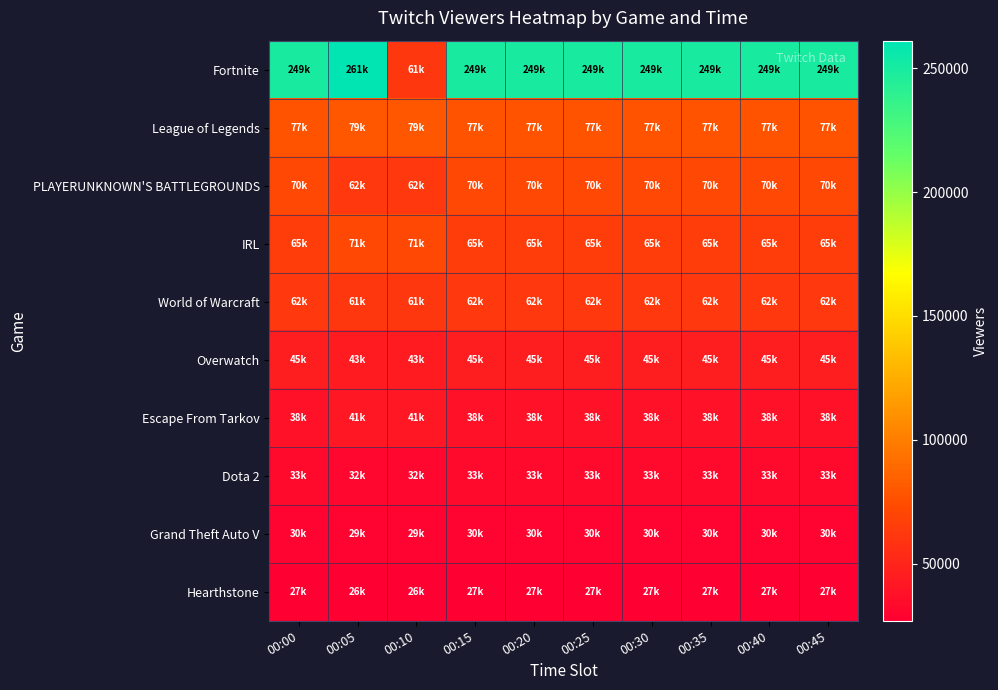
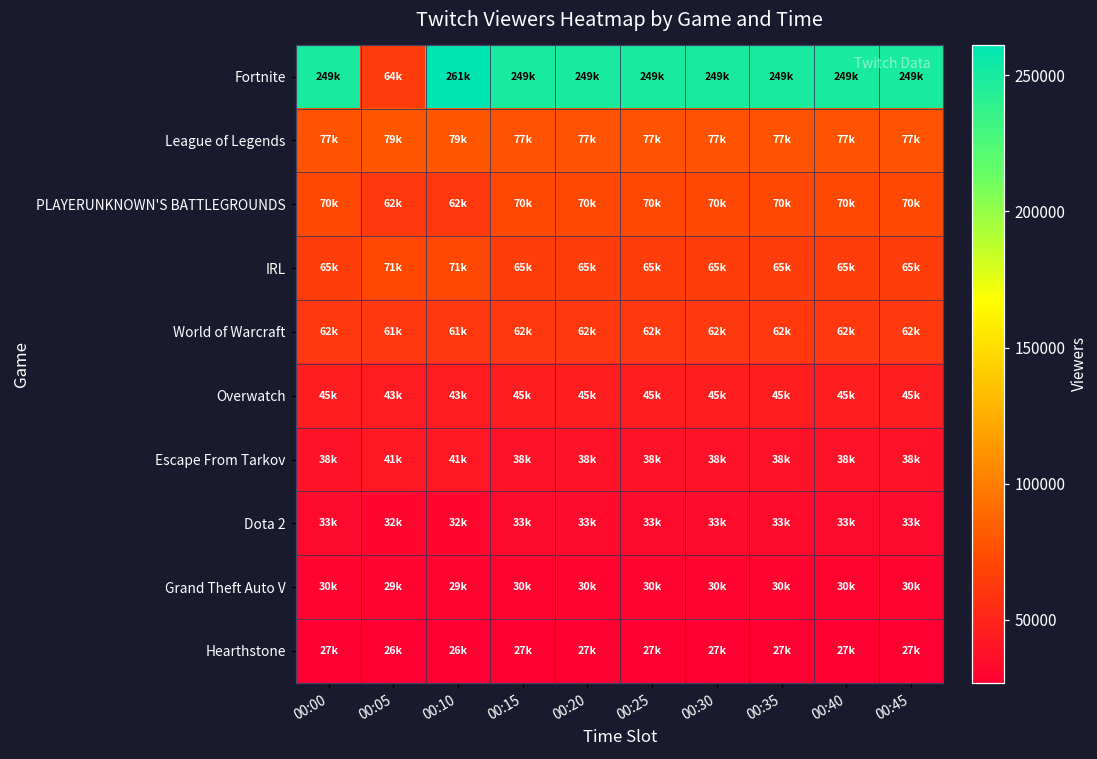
  {
    "Fortnite": {
      "00:00": "249k",
-     "00:05": "261k",
-     "00:10": "61k",
+     "00:05": "64k",
+     "00:10": "261k",
      "00:15": "249k",
      "00:20": "249k",
      "00:25": "249k",
      "00:30": "249k",
      "00:35": "249k",
      "00:40": "249k"
    },
    "League of Legends": {
      "00:00": "77k",
      "00:05": "79k",
      "00:10": "79k",
      "00:15": "77k",
      "00:20": "77k",
      "00:25": "77k",
      "00:30": "77k",
      "00:35": "77k",
      "00:40": "77k",
      "00:45": "77k"
    },
    "PLAYERUNKNOWN'S BATTLEGROUNDS": {
      "00:00": "70k",
      "00:05": "62k",
      "00:10": "62k",
      "00:15": "70k",
      "00:20": "70k",
      "00:25": "70k",
      "00:30": "70k",
      "00:35": "70k",
      "00:40": "70k",
      "00:45": "70k"
    },
    "IRL": {
      "00:00": "65k",
      "00:05": "71k",
      "00:10": "71k",
      "00:15": "65k",
      "00:20": "65k",
      "00:25": "65k",
      "00:30": "65k",
      "00:35": "65k",
      "00:40": "65k",
      "00:45": "65k"
    },
    "World of Warcraft": {
      "00:00": "62k",
      "00:05": "61k",
      "00:10": "61k",
      "00:15": "62k",
      "00:20": "62k",
      "00:25": "62k",
      "00:30": "62k",
      "00:35": "62k",
      "00:40": "62k",
      "00:45": "62k"
    },
    "Overwatch": {
      "00:00": "45k",
      "00:05": "43k",
      "00:10": "43k",
      "00:15": "45k",
      "00:20": "45k",
      "00:25": "45k",
      "00:30": "45k",
      "00:35": "45k",
      "00:40": "45k",
      "00:45": "45k"
    },
    "Escape From Tarkov": {
      "00:00": "38k",
      "00:05": "41k",
      "00:10": "41k",
      "00:15": "38k",
      "00:20": "38k",
      "00:25": "38k",
      "00:30": "38k",
      "00:35": "38k",
      "00:40": "38k",
      "00:45": "38k"
    },
    "Dota 2": {
      "00:00": "33k",
      "00:05": "32k",
      "00:10": "32k",
      "00:15": "33k",
      "00:20": "33k",
      "00:25": "33k",
      "00:30": "33k",
      "00:35": "33k",
      "00:40": "33k",
      "00:45": "33k"
    },
    "Grand Theft Auto V": {
      "00:00": "30k",
      "00:05": "29k",
      "00:10": "29k",
      "00:15": "30k",
      "00:20": "30k",
      "00:25": "30k",
      "00:30": "30k",
      "00:35": "30k",
      "00:40": "30k",
      "00:45": "30k"
    },
    "Hearthstone": {
      "00:00": "27k",
      "00:05": "26k",
      "00:10": "26k",
      "00:15": "27k",
      "00:20": "27k",
      "00:25": "27k",
      "00:30": "27k",
      "00:35": "27k",
      "00:40": "27k",
      "00:45": "27k"
    }
  }
